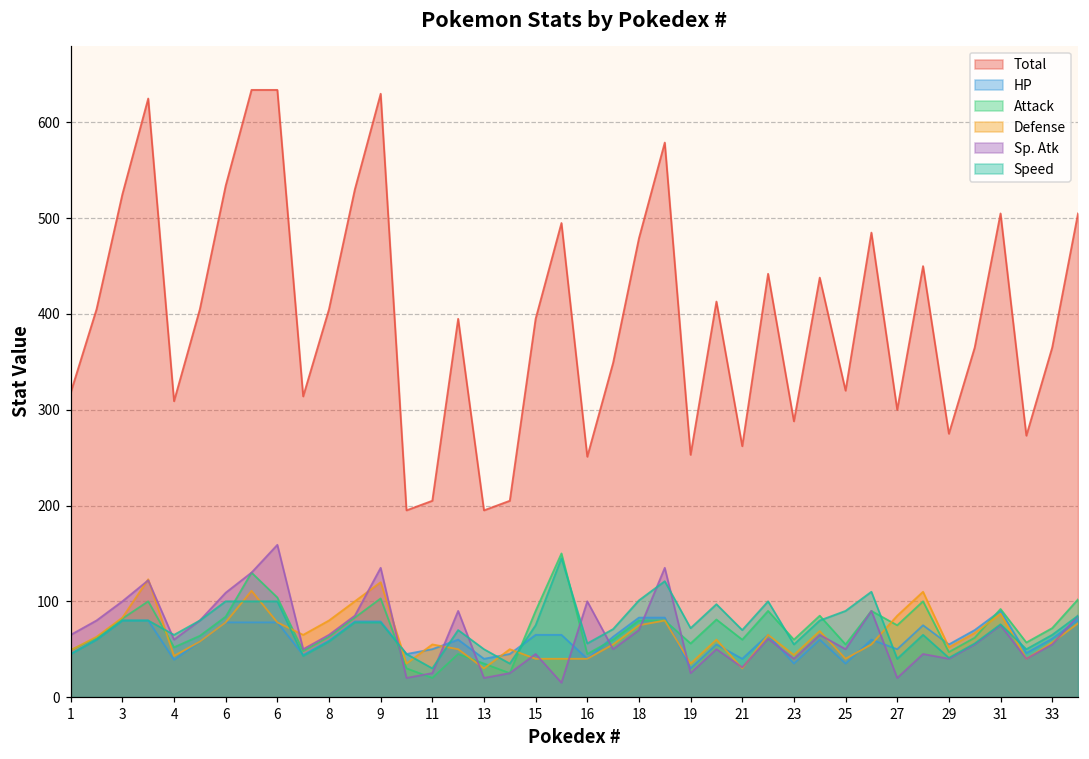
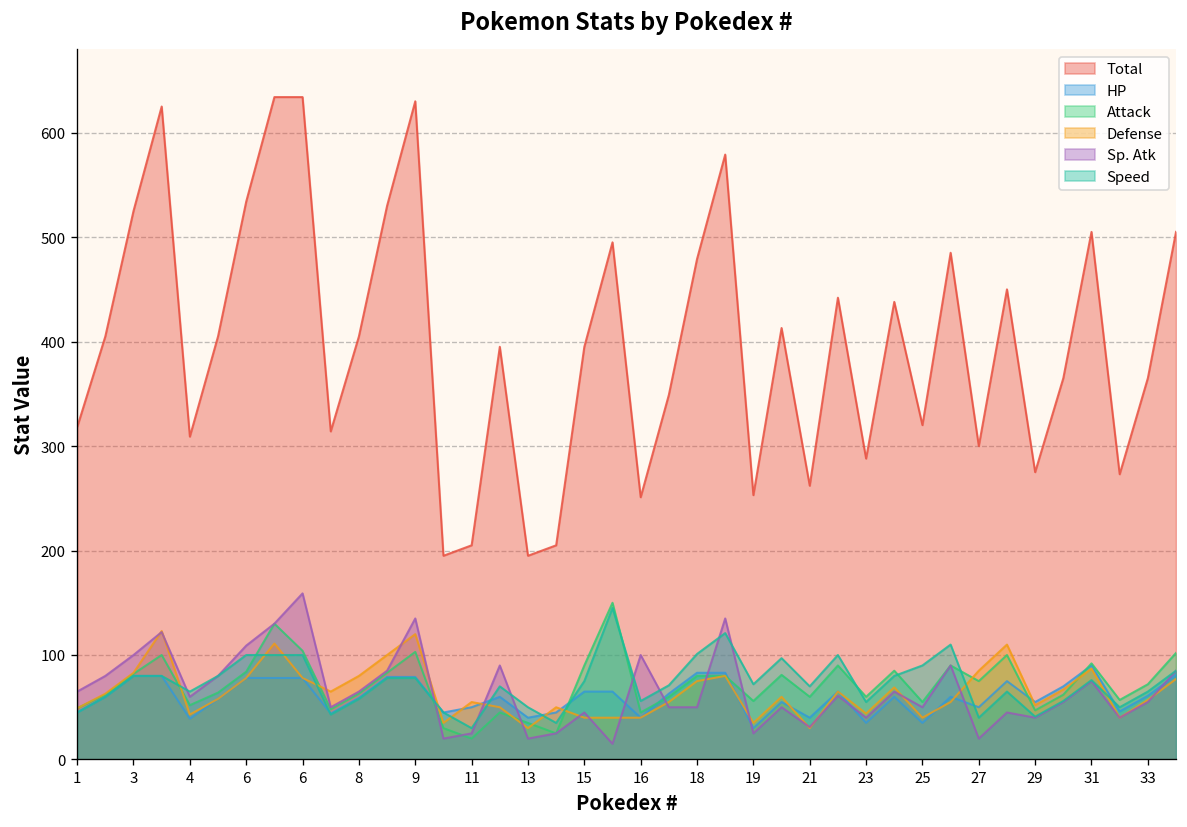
  {
    "Sp. Atk": {
      "4": 60,
      "16": 100,
-     "18": 70
+     "18": 50
    }
  }
